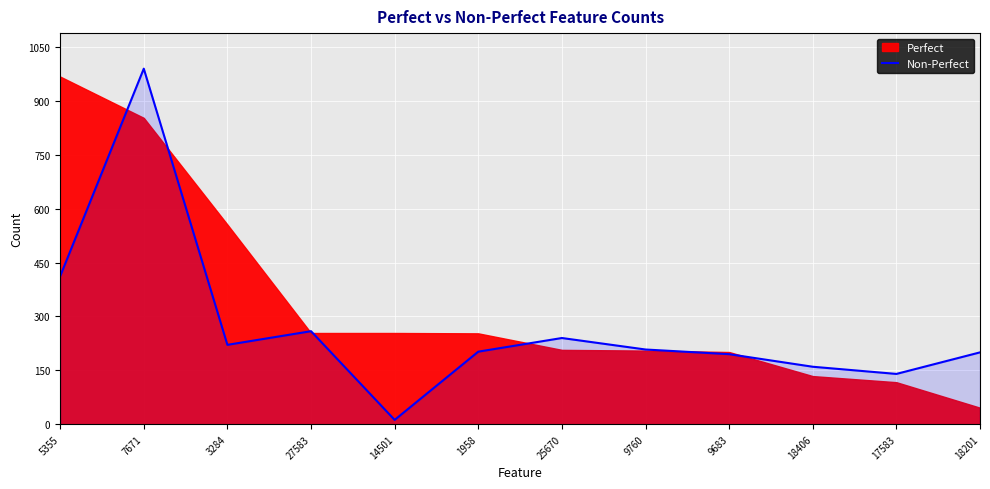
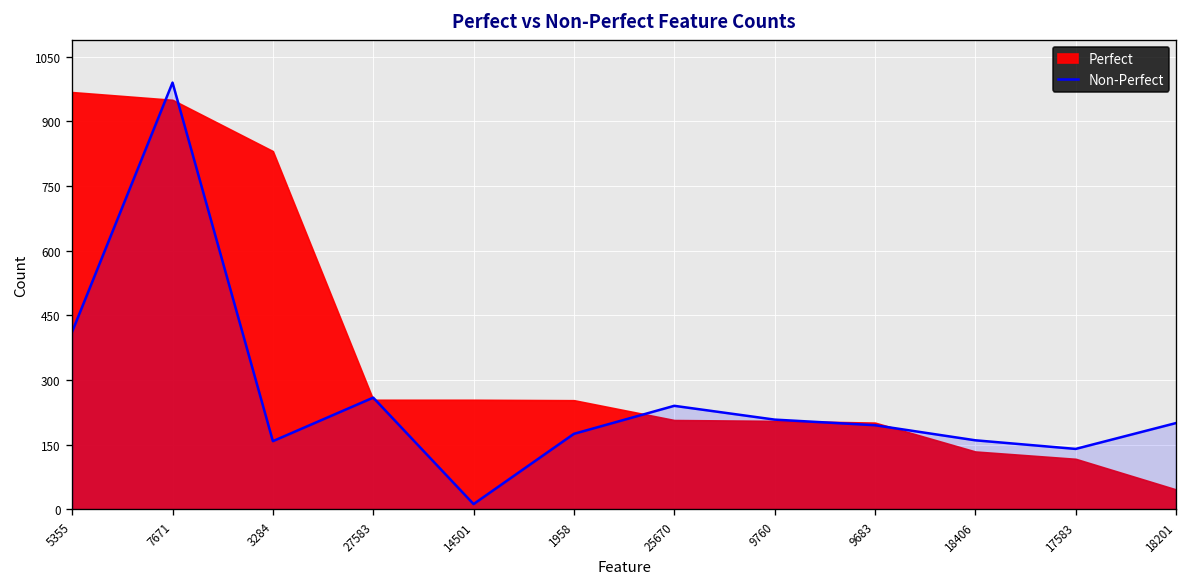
  {
    "Non-Perfect": {
      "5355": 410,
      "7671": 990,
-     "3284": 220,
+     "3284": 160,
      "14501": 10,
-     "1958": 200,
+     "1958": 180,
      "25670": 240,
      "18406": 160,
      "17583": 140,
      "18201": 200
    },
    "Perfect": {
      "5355": 970,
-     "7671": 850,
-     "3284": 560,
+     "7671": 950,
+     "3284": 830,
      "14501": 250,
      "1958": 250,
      "25670": 210,
      "18406": 130,
      "17583": 120,
      "18201": 50
    }
  }
